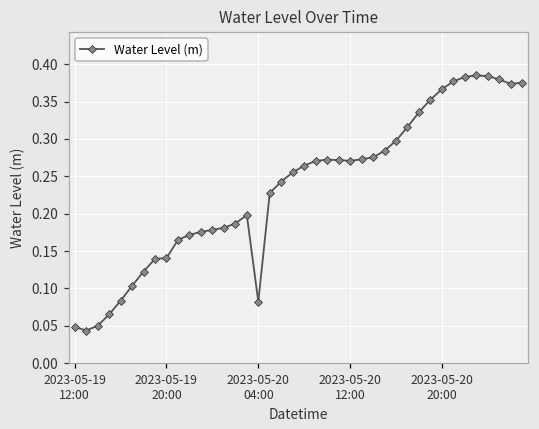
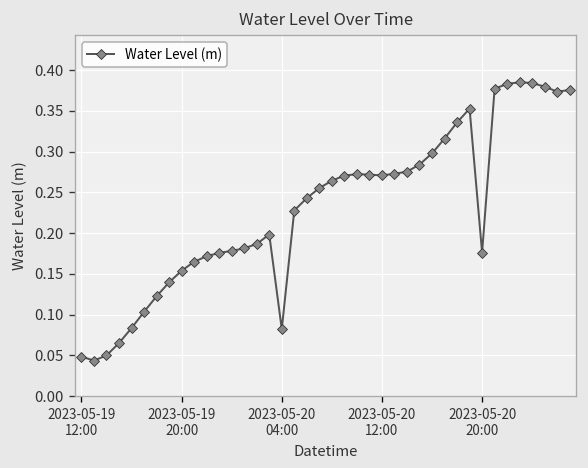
  {
    "2023-05-19 12:00": 0.05,
-   "2023-05-19 20:00": 0.14,
+   "2023-05-19 20:00": 0.15,
    "2023-05-20 04:00": 0.08,
    "2023-05-20 12:00": 0.27,
-   "2023-05-20 20:00": 0.37
+   "2023-05-20 20:00": 0.18
  }
